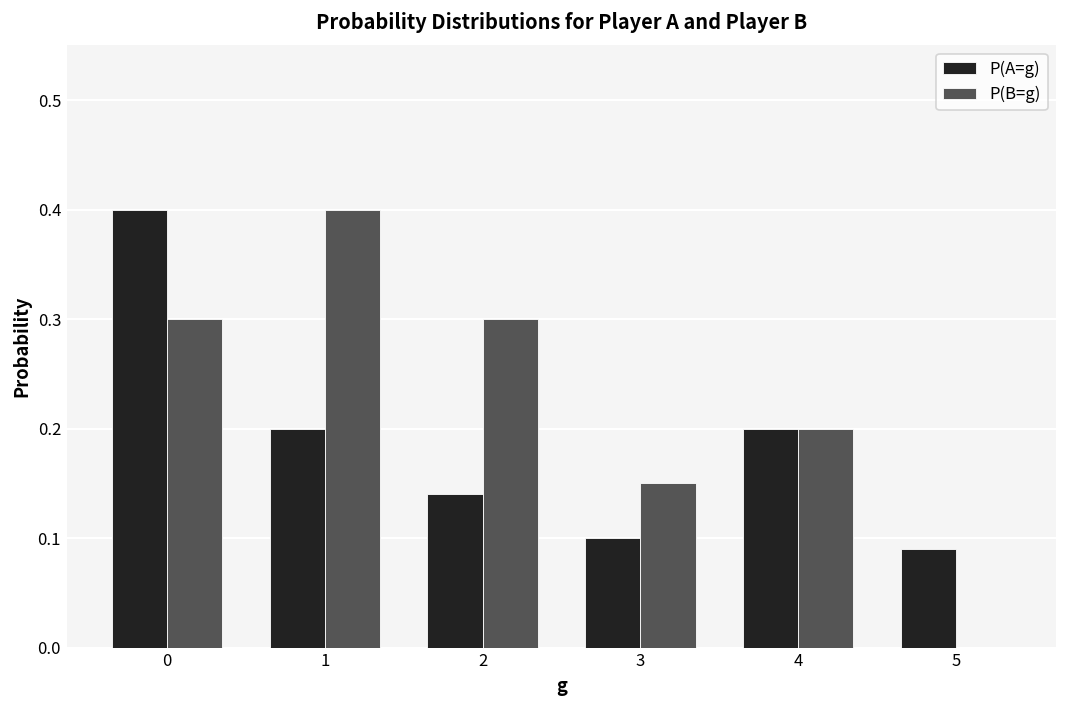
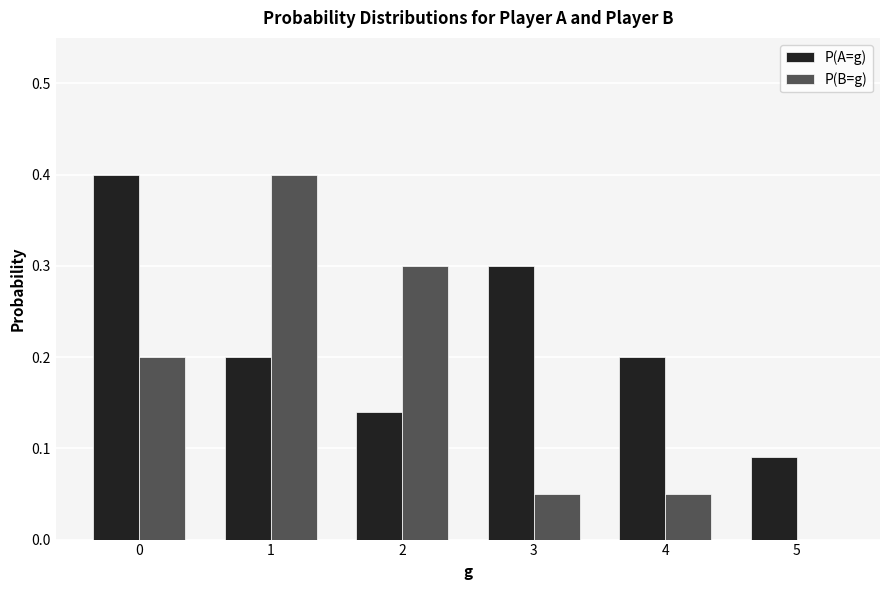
  {
    "P(A=g)": {
      "0": 0.4,
      "1": 0.2,
      "2": 0.14,
-     "3": 0.1,
+     "3": 0.3,
      "4": 0.2,
      "5": 0.09
    },
    "P(B=g)": {
-     "0": 0.3,
+     "0": 0.2,
      "1": 0.40,
      "2": 0.30,
-     "3": 0.15,
-     "4": 0.20,
+     "3": 0.05,
+     "4": 0.05,
      "5": 0.00
    }
  }
